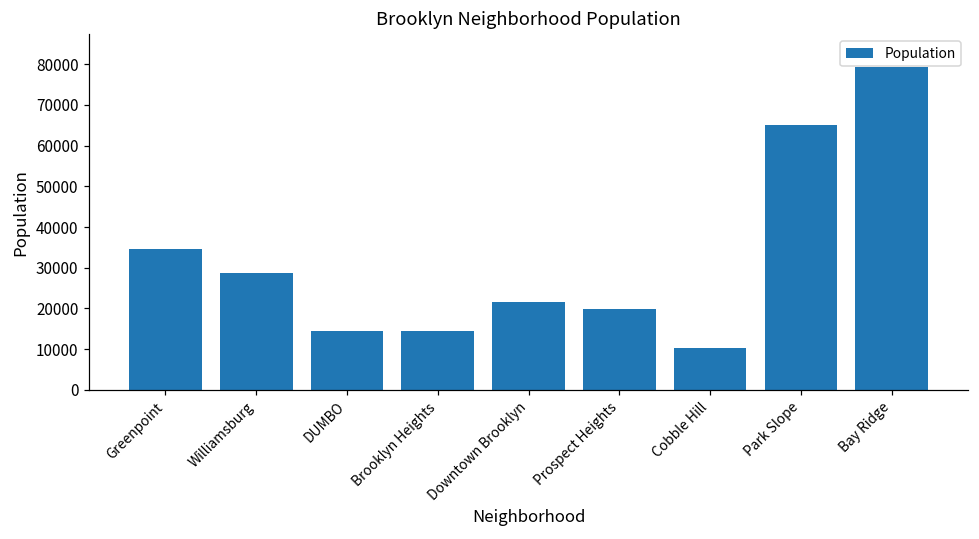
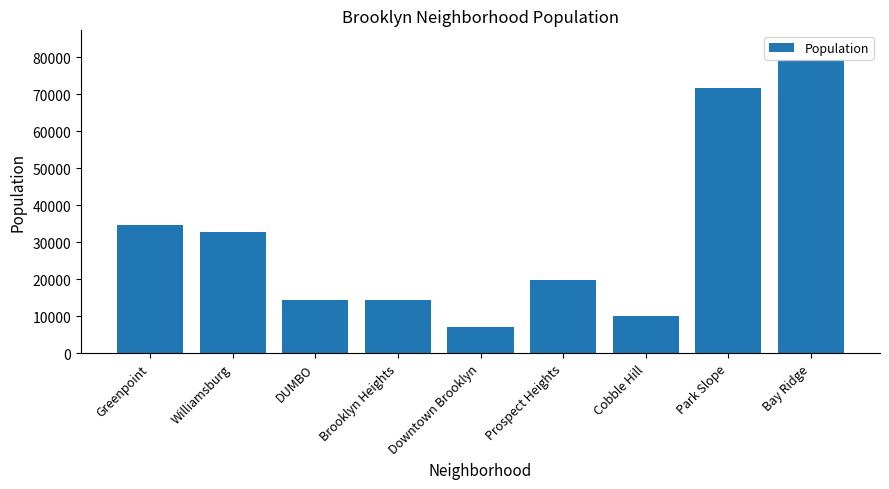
  {
    "Greenpoint": 35000,
-   "Williamsburg": 29000,
+   "Williamsburg": 33000,
    "DUMBO": 14000,
    "Brooklyn Heights": 14000,
-   "Downtown Brooklyn": 22000,
+   "Downtown Brooklyn": 7000,
    "Prospect Heights": 20000,
    "Cobble Hill": 10000,
-   "Park Slope": 65000,
+   "Park Slope": 72000,
    "Bay Ridge": 79000
  }
